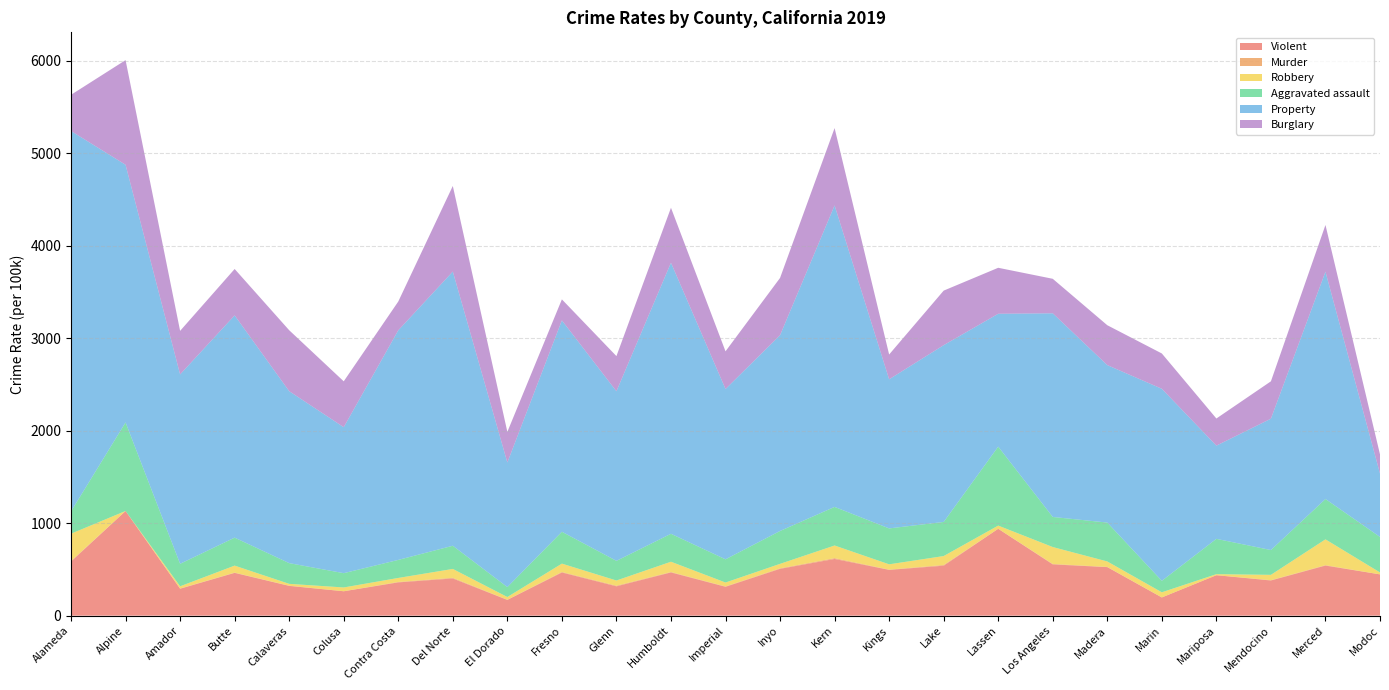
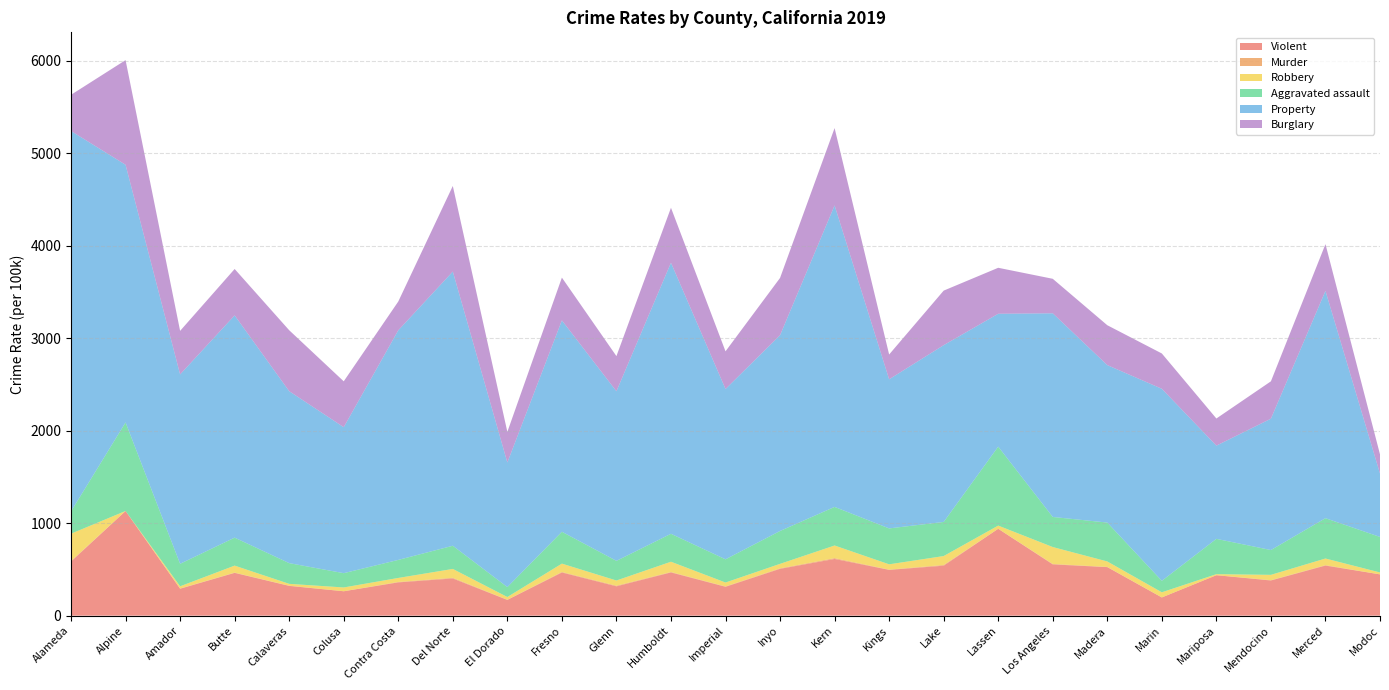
  {
    "Robbery": {
      "Alameda": 300,
      "Butte": 100,
      "Colusa": 0,
      "Contra Costa": 0,
      "Del Norte": 100,
      "El Dorado": 0,
      "Fresno": 100,
      "Glenn": 100,
      "Humboldt": 100,
      "Imperial": 0,
      "Inyo": 0,
      "Kern": 100,
      "Kings": 100,
      "Lake": 100,
      "Lassen": 0,
      "Los Angeles": 200,
      "Madera": 100,
      "Marin": 100,
      "Mendocino": 100,
-     "Merced": 300
+     "Merced": 100
    },
    "Aggravated assault": {
      "Alameda": 200,
      "Alpine": 1000,
      "Amador": 200,
      "Butte": 300,
      "Calaveras": 200,
      "Colusa": 200,
      "Contra Costa": 200,
      "Del Norte": 300,
      "El Dorado": 100,
      "Fresno": 300,
      "Glenn": 200,
      "Humboldt": 300,
      "Imperial": 300,
      "Inyo": 400,
      "Kern": 400,
      "Kings": 400,
      "Lake": 400,
      "Lassen": 900,
      "Los Angeles": 300,
      "Madera": 400,
      "Marin": 100,
      "Mariposa": 400,
      "Mendocino": 300,
      "Merced": 400,
      "Modoc": 400
    },
    "Property": {
      "Alameda": 4100,
      "Alpine": 2800,
      "Amador": 2000,
      "Butte": 2400,
      "Calaveras": 1900,
      "Colusa": 1600,
      "Contra Costa": 2500,
      "Del Norte": 3000,
      "El Dorado": 1300,
      "Fresno": 2300,
      "Glenn": 1800,
      "Humboldt": 2900,
      "Imperial": 1800,
      "Inyo": 2100,
      "Kern": 3300,
      "Kings": 1600,
      "Lake": 1900,
      "Lassen": 1400,
      "Los Angeles": 2200,
      "Madera": 1700,
      "Marin": 2100,
      "Mariposa": 1000,
      "Mendocino": 1400,
      "Merced": 2500,
      "Modoc": 700
    },
    "Burglary": {
      "Alameda": 400,
      "Alpine": 1100,
      "Amador": 500,
      "Butte": 500,
      "Calaveras": 700,
      "Colusa": 500,
      "Contra Costa": 300,
      "Del Norte": 900,
      "El Dorado": 300,
-     "Fresno": 200,
+     "Fresno": 500,
      "Glenn": 400,
      "Humboldt": 600,
      "Imperial": 400,
      "Inyo": 600,
      "Kern": 800,
      "Kings": 300,
      "Lake": 600,
      "Lassen": 500,
      "Los Angeles": 400,
      "Madera": 400,
      "Marin": 400,
      "Mariposa": 300,
      "Mendocino": 400,
      "Merced": 500,
      "Modoc": 200
    }
  }
